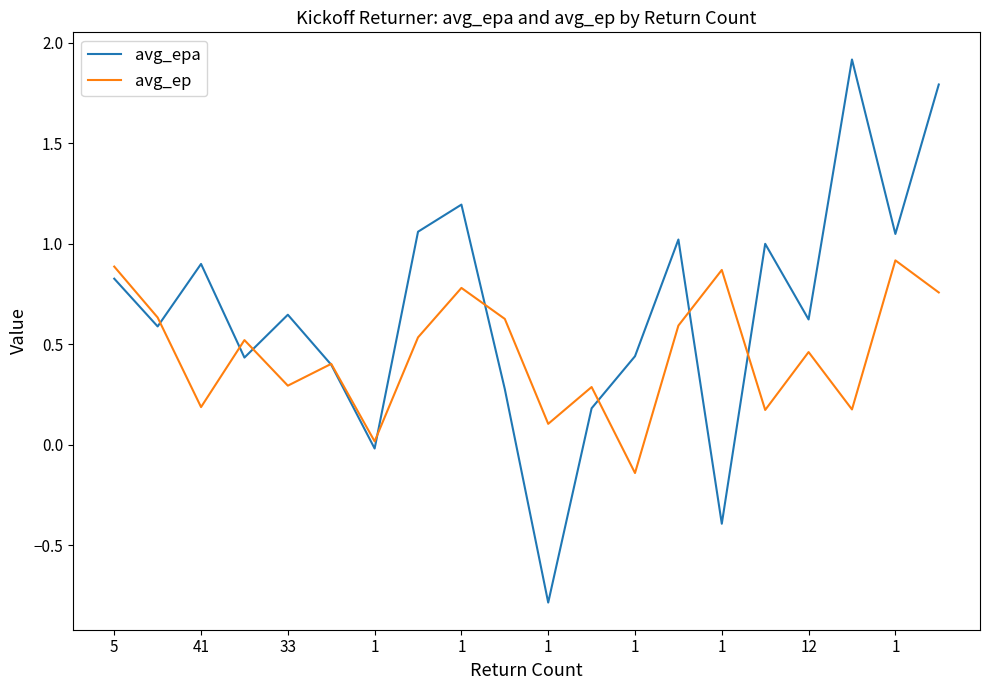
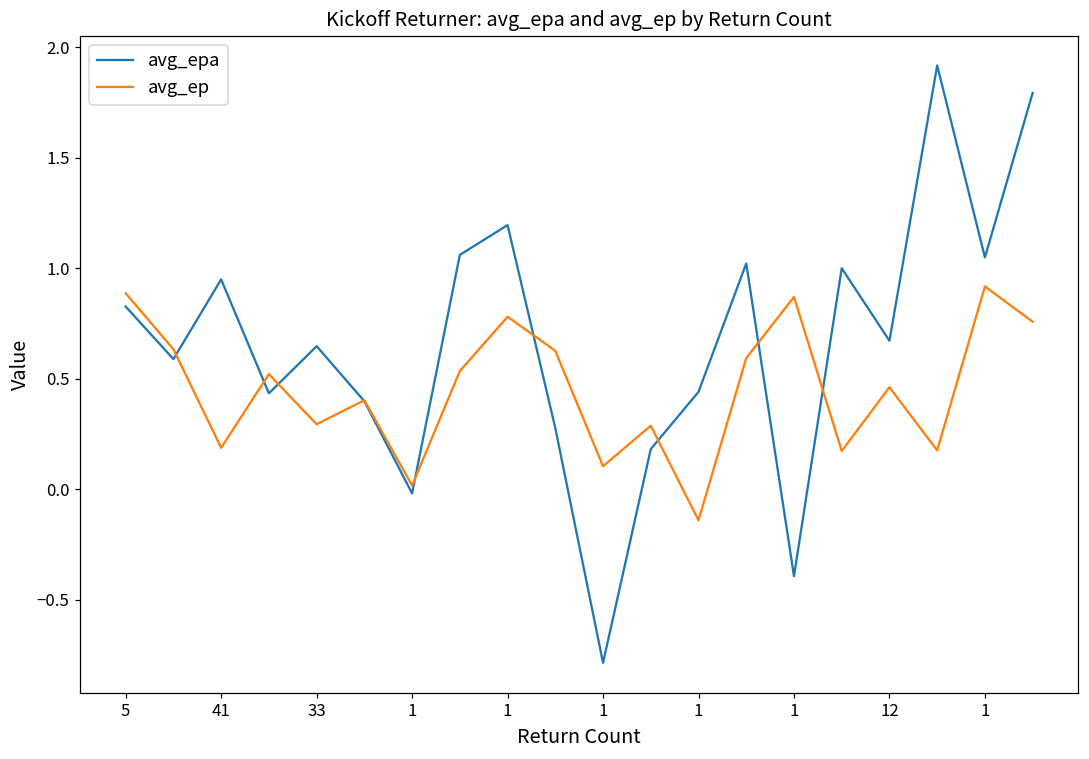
  {
    "avg_epa": {
-     "41": 0.90,
+     "41": 0.95,
      "33": 0.65,
-     "12": 0.62
+     "12": 0.67
    },
    "avg_ep": {
      "41": 0.19,
      "33": 0.29,
      "12": 0.46
    }
  }
